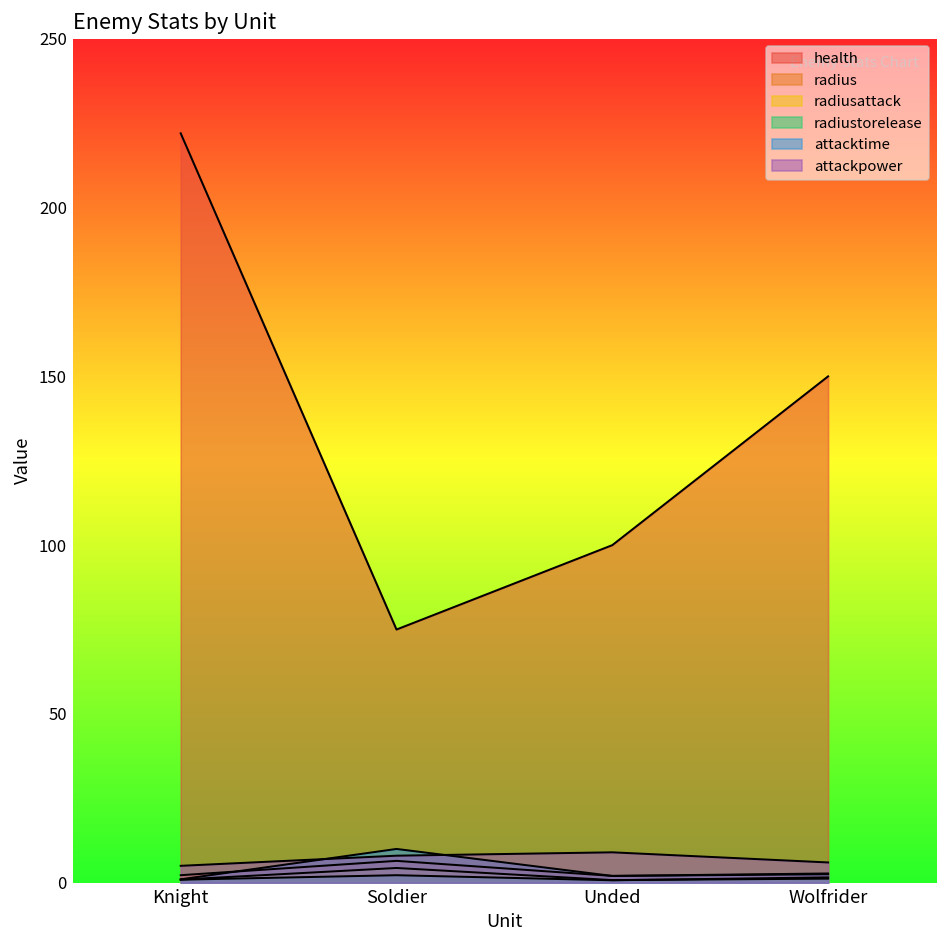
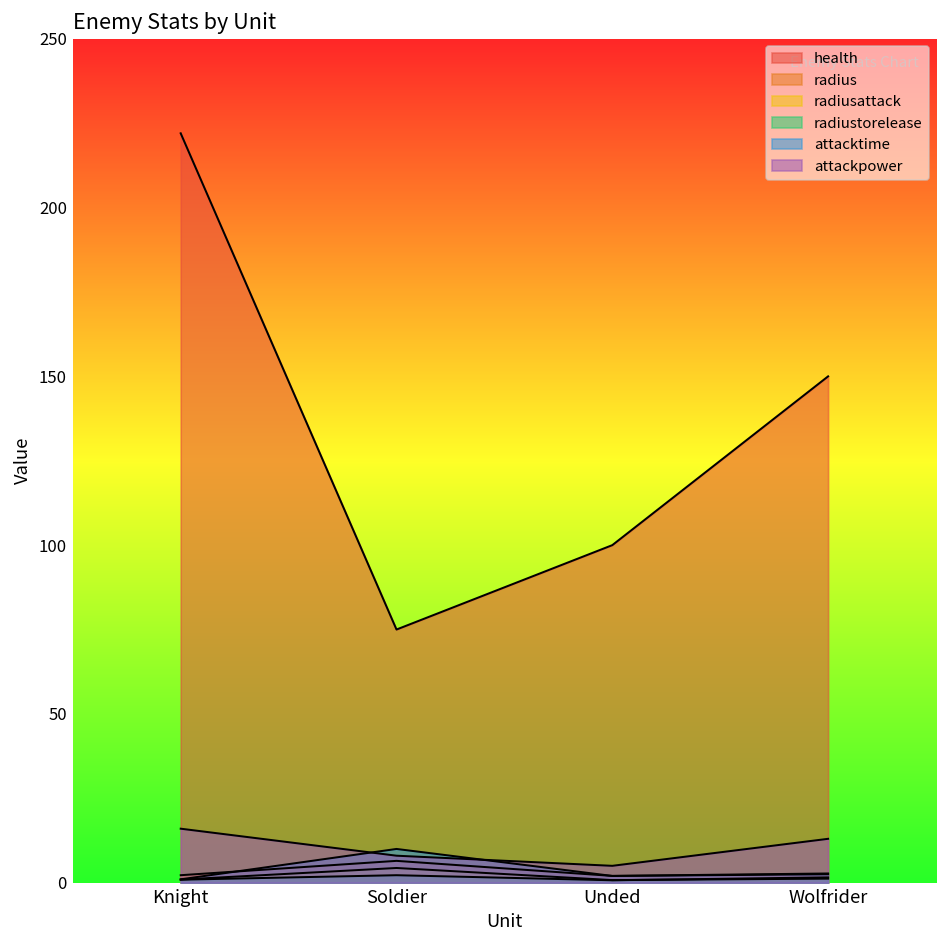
  {
    "radiusattack": {
      "Soldier": 4
    },
    "radiustorelease": {
      "Soldier": 2
    },
    "attacktime": {
      "Soldier": 10
    },
    "attackpower": {
-     "Knight": 5,
+     "Knight": 16,
      "Soldier": 8,
-     "Unded": 9,
-     "Wolfrider": 6
+     "Unded": 5,
+     "Wolfrider": 13
    }
  }
